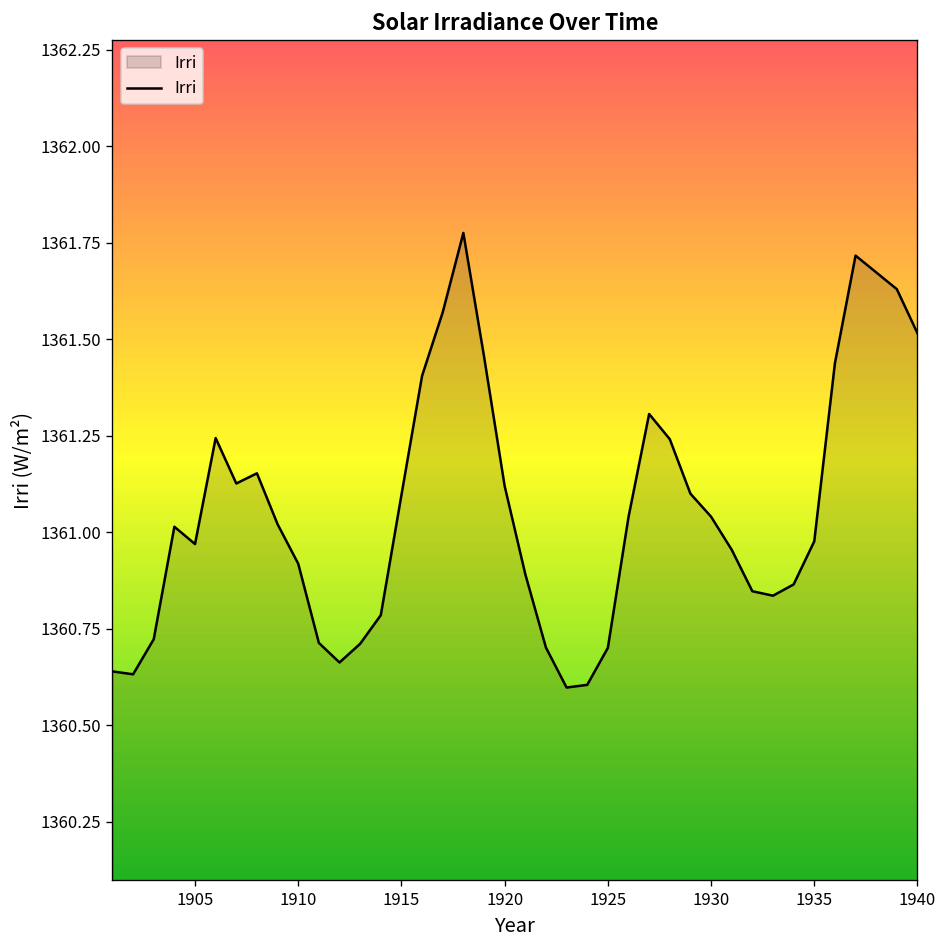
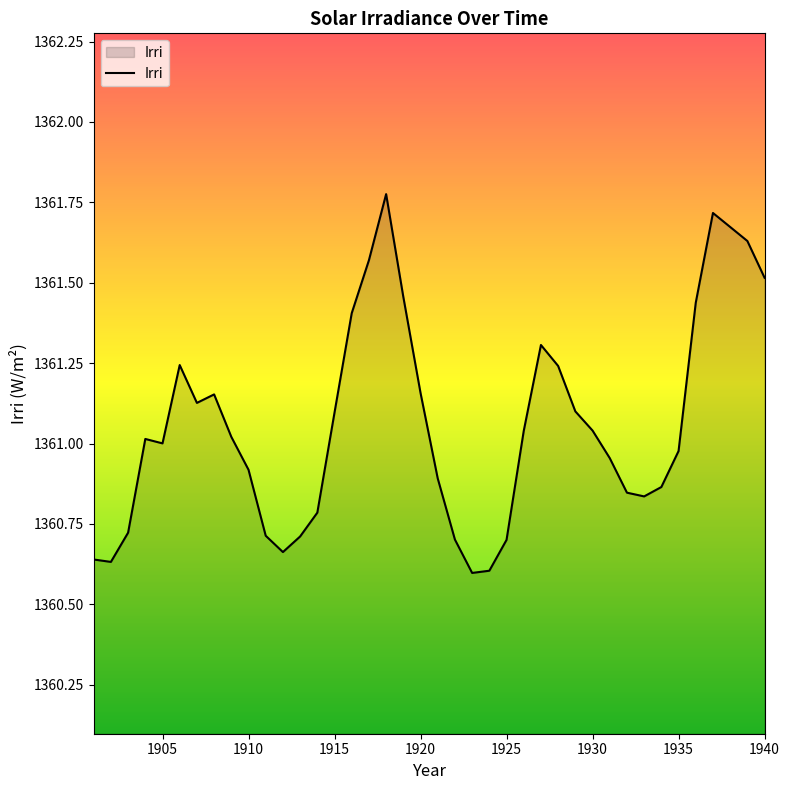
  {
-   "1905": 1360.97,
+   "1905": 1361.00,
    "1910": 1360.92,
    "1915": 1361.10,
-   "1920": 1361.12,
+   "1920": 1361.16,
    "1925": 1360.70,
    "1930": 1361.04,
    "1935": 1360.98,
    "1940": 1361.52
  }
